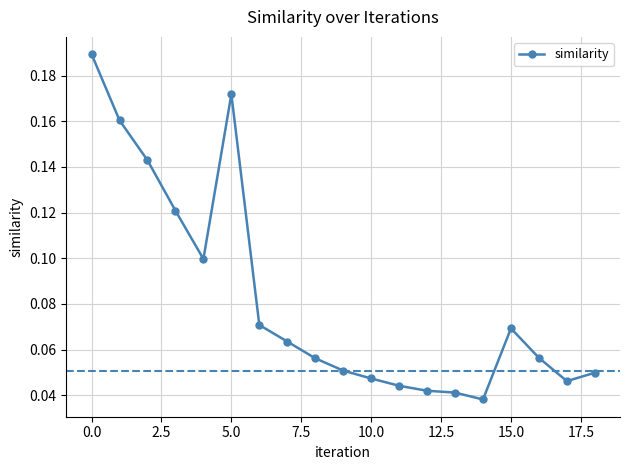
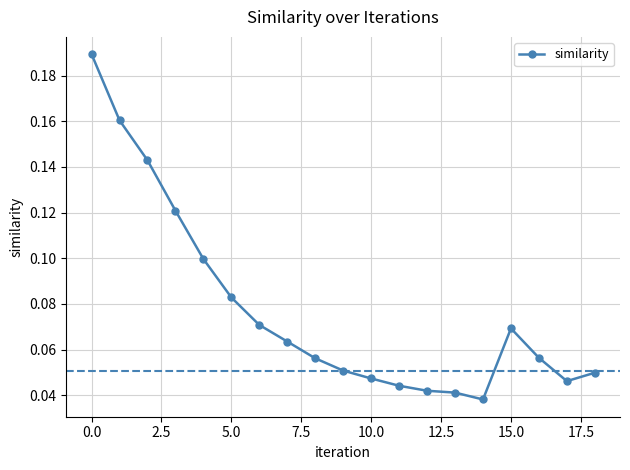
  {
    "0.0": 0.189,
-   "5.0": 0.172,
+   "5.0": 0.083,
    "10.0": 0.047,
    "15.0": 0.069
  }
